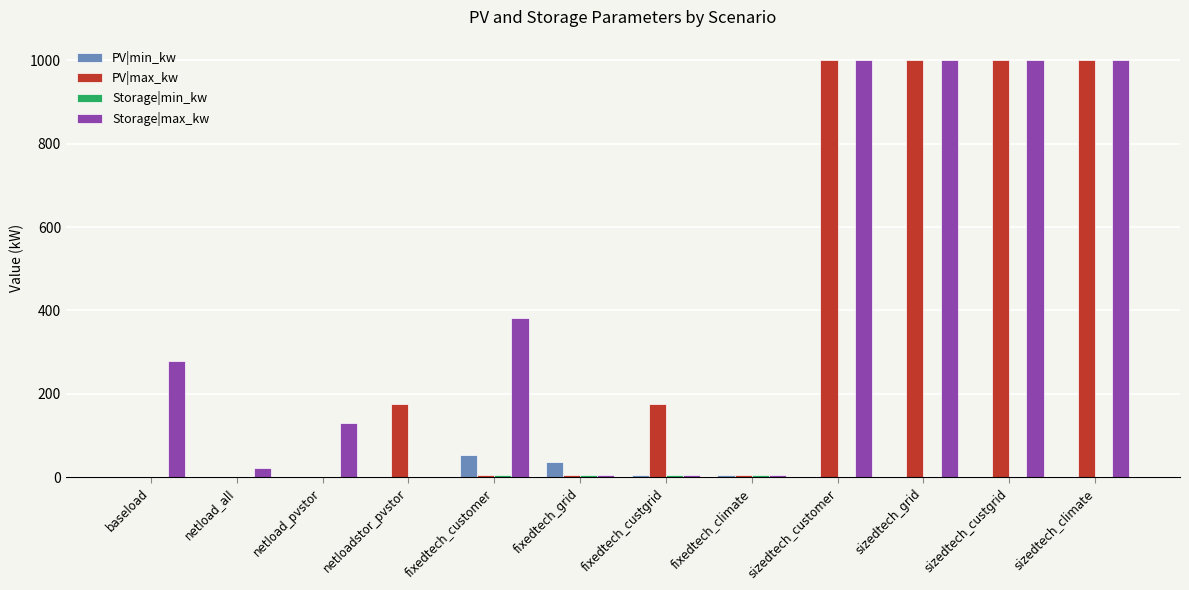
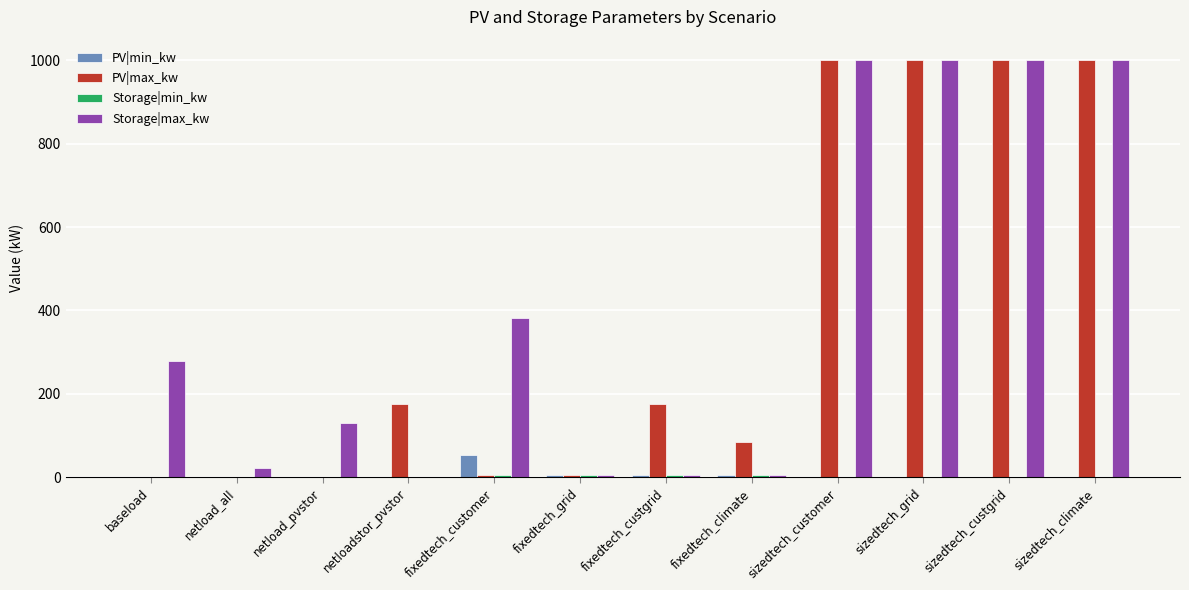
  {
    "PV|min_kw": {
      "baseload": 0,
      "netload_all": 0,
      "netload_pvstor": 0,
      "netloadstor_pvstor": 0,
      "fixedtech_customer": 50,
-     "fixedtech_grid": 40,
+     "fixedtech_grid": 10,
      "sizedtech_customer": 0,
      "sizedtech_grid": 0,
      "sizedtech_custgrid": 0,
      "sizedtech_climate": 0
    },
    "PV|max_kw": {
      "baseload": 0,
      "netload_all": 0,
      "netload_pvstor": 0,
      "netloadstor_pvstor": 180,
      "fixedtech_custgrid": 180,
-     "fixedtech_climate": 10,
+     "fixedtech_climate": 80,
      "sizedtech_customer": 1000,
      "sizedtech_grid": 1000,
      "sizedtech_custgrid": 1000,
      "sizedtech_climate": 1000
    },
    "Storage|min_kw": {
      "baseload": 0,
      "netload_all": 0,
      "netload_pvstor": 0,
      "netloadstor_pvstor": 0,
      "sizedtech_customer": 0,
      "sizedtech_grid": 0,
      "sizedtech_custgrid": 0,
      "sizedtech_climate": 0
    },
    "Storage|max_kw": {
      "baseload": 280,
      "netload_all": 20,
      "netload_pvstor": 130,
      "netloadstor_pvstor": 0,
      "fixedtech_customer": 380,
      "sizedtech_customer": 1000,
      "sizedtech_grid": 1000,
      "sizedtech_custgrid": 1000,
      "sizedtech_climate": 1000
    }
  }
